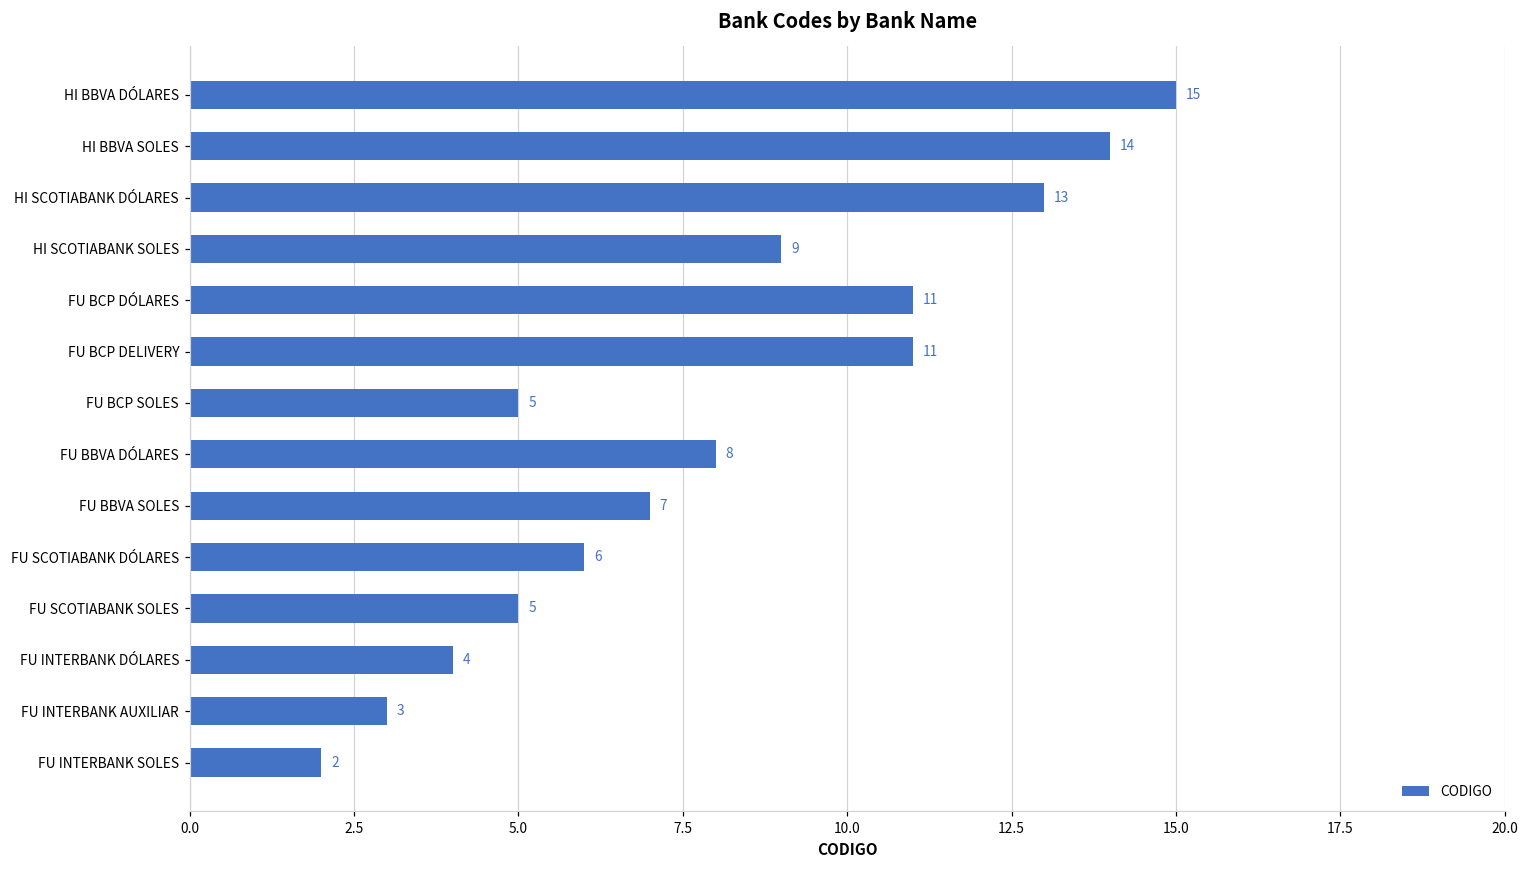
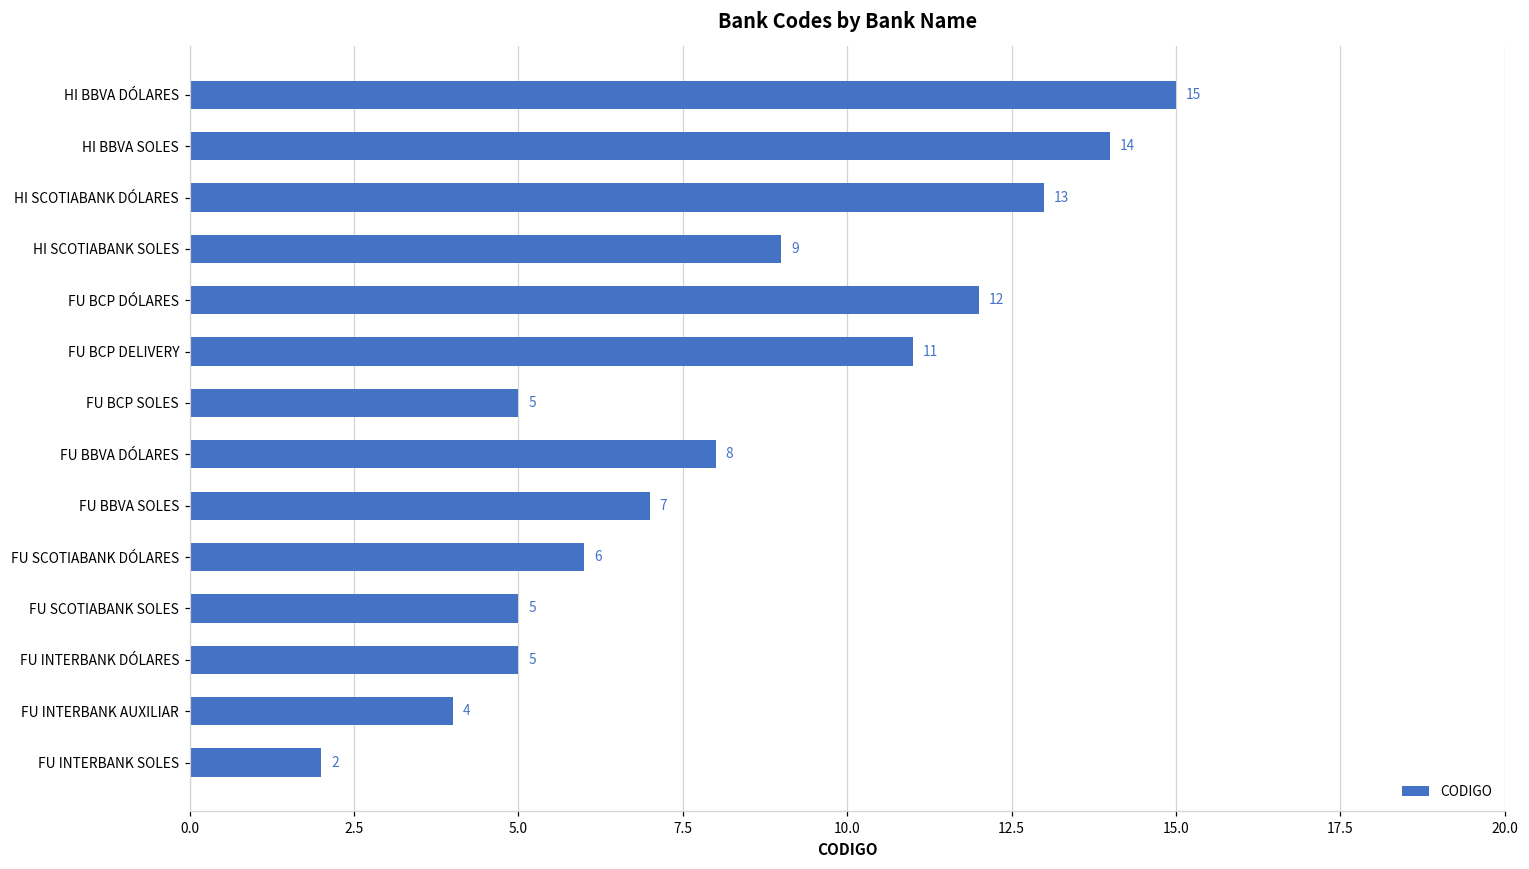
  {
    "HI BBVA DÓLARES": 15,
    "HI BBVA SOLES": 14,
    "HI SCOTIABANK DÓLARES": 13,
    "HI SCOTIABANK SOLES": 9,
-   "FU BCP DÓLARES": 11,
+   "FU BCP DÓLARES": 12,
    "FU BCP DELIVERY": 11,
    "FU BCP SOLES": 5,
    "FU BBVA DÓLARES": 8,
    "FU BBVA SOLES": 7,
    "FU SCOTIABANK DÓLARES": 6,
    "FU SCOTIABANK SOLES": 5,
-   "FU INTERBANK DÓLARES": 4,
-   "FU INTERBANK AUXILIAR": 3,
+   "FU INTERBANK DÓLARES": 5,
+   "FU INTERBANK AUXILIAR": 4,
    "FU INTERBANK SOLES": 2
  }
